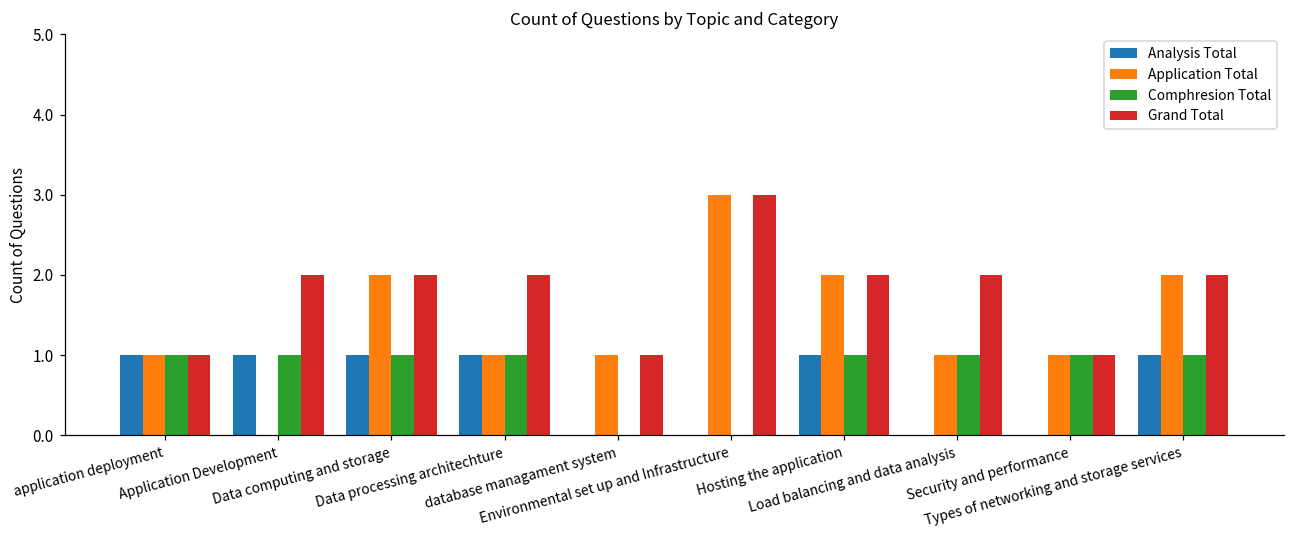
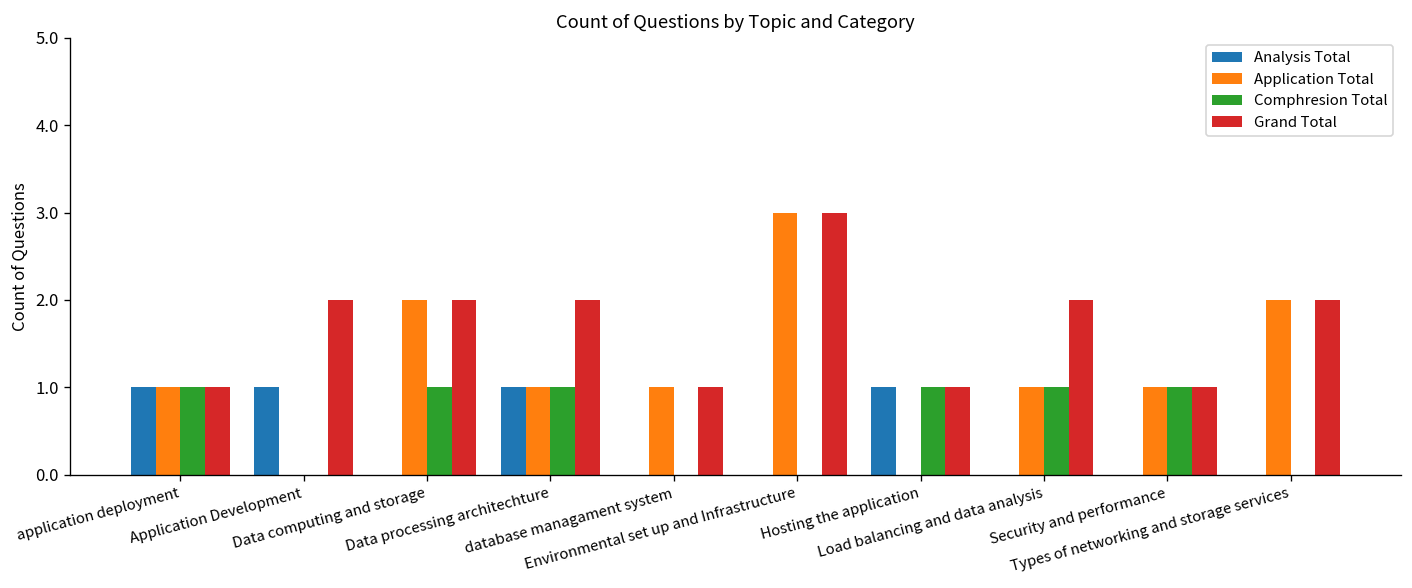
  {
    "Analysis Total": {
      "application deployment": 1,
      "Application Development": 1,
-     "Data computing and storage": 1,
+     "Data computing and storage": 0,
      "Data processing architechture": 1,
      "database managament system": 0,
      "Environmental set up and Infrastructure": 0,
      "Hosting the application": 1,
      "Load balancing and data analysis": 0,
      "Security and performance": 0,
-     "Types of networking and storage services": 1
+     "Types of networking and storage services": 0
    },
    "Application Total": {
      "application deployment": 1,
      "Application Development": 0,
      "Data computing and storage": 2,
      "Data processing architechture": 1,
      "database managament system": 1,
      "Environmental set up and Infrastructure": 3,
-     "Hosting the application": 2,
+     "Hosting the application": 0,
      "Load balancing and data analysis": 1,
      "Security and performance": 1,
      "Types of networking and storage services": 2
    },
    "Comphresion Total": {
      "application deployment": 1,
-     "Application Development": 1,
+     "Application Development": 0,
      "Data computing and storage": 1,
      "Data processing architechture": 1,
      "database managament system": 0,
      "Environmental set up and Infrastructure": 0,
      "Hosting the application": 1,
      "Load balancing and data analysis": 1,
      "Security and performance": 1,
-     "Types of networking and storage services": 1
+     "Types of networking and storage services": 0
    },
    "Grand Total": {
      "application deployment": 1,
      "Application Development": 2,
      "Data computing and storage": 2,
      "Data processing architechture": 2,
      "database managament system": 1,
      "Environmental set up and Infrastructure": 3,
-     "Hosting the application": 2,
+     "Hosting the application": 1,
      "Load balancing and data analysis": 2,
      "Security and performance": 1,
      "Types of networking and storage services": 2
    }
  }
